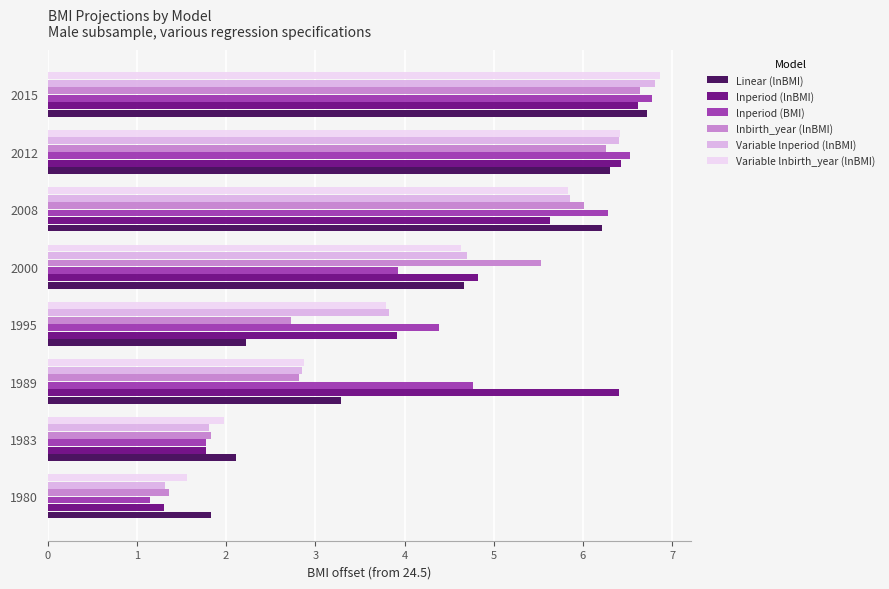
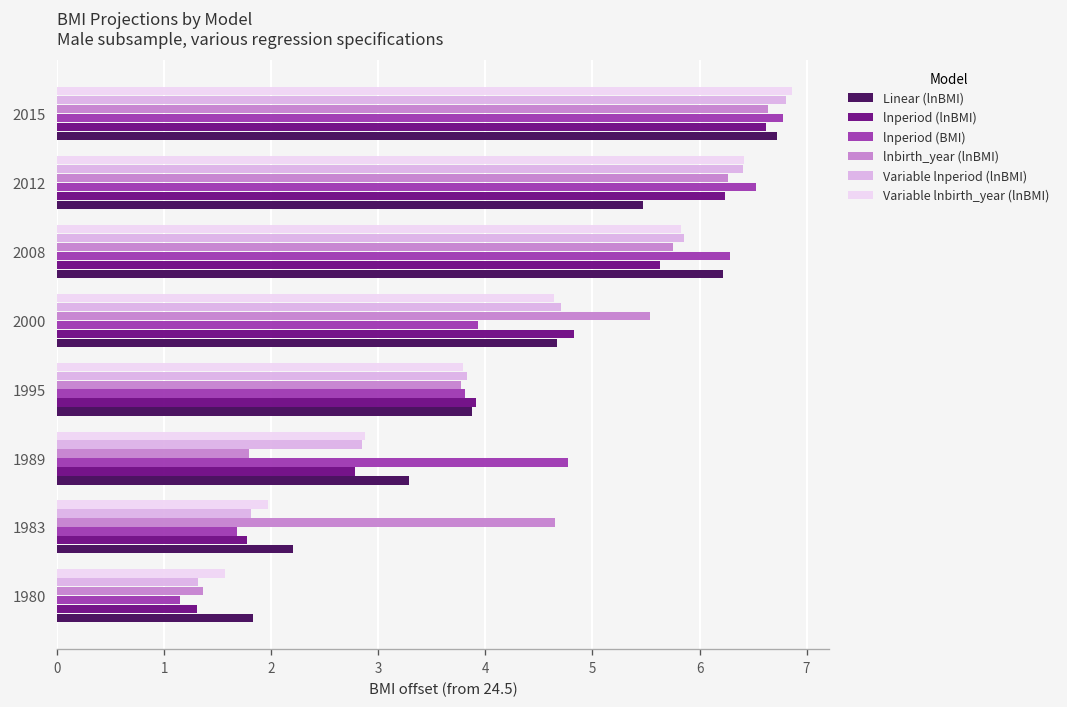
  {
    "Linear (lnBMI)": {
      "2015": 6.7,
-     "2012": 6.3,
+     "2012": 5.5,
      "2008": 6.2,
      "2000": 4.7,
-     "1995": 2.2,
+     "1995": 3.9,
      "1989": 3.3,
-     "1983": 2.1,
+     "1983": 2.2,
      "1980": 1.8
    },
    "lnperiod (lnBMI)": {
      "2015": 6.6,
-     "2012": 6.4,
+     "2012": 6.2,
      "2008": 5.6,
      "2000": 4.8,
      "1995": 3.9,
-     "1989": 6.4,
+     "1989": 2.8,
      "1983": 1.8,
      "1980": 1.3
    },
    "lnperiod (BMI)": {
      "2015": 6.8,
      "2012": 6.5,
      "2008": 6.3,
      "2000": 3.9,
-     "1995": 4.4,
+     "1995": 3.8,
      "1989": 4.8,
-     "1983": 1.8,
+     "1983": 1.7,
      "1980": 1.1
    },
    "lnbirth_year (lnBMI)": {
      "2015": 6.6,
      "2012": 6.3,
-     "2008": 6.0,
+     "2008": 5.8,
      "2000": 5.5,
-     "1995": 2.7,
-     "1989": 2.8,
-     "1983": 1.8,
+     "1995": 3.8,
+     "1989": 1.8,
+     "1983": 4.6,
      "1980": 1.4
    }
  }
